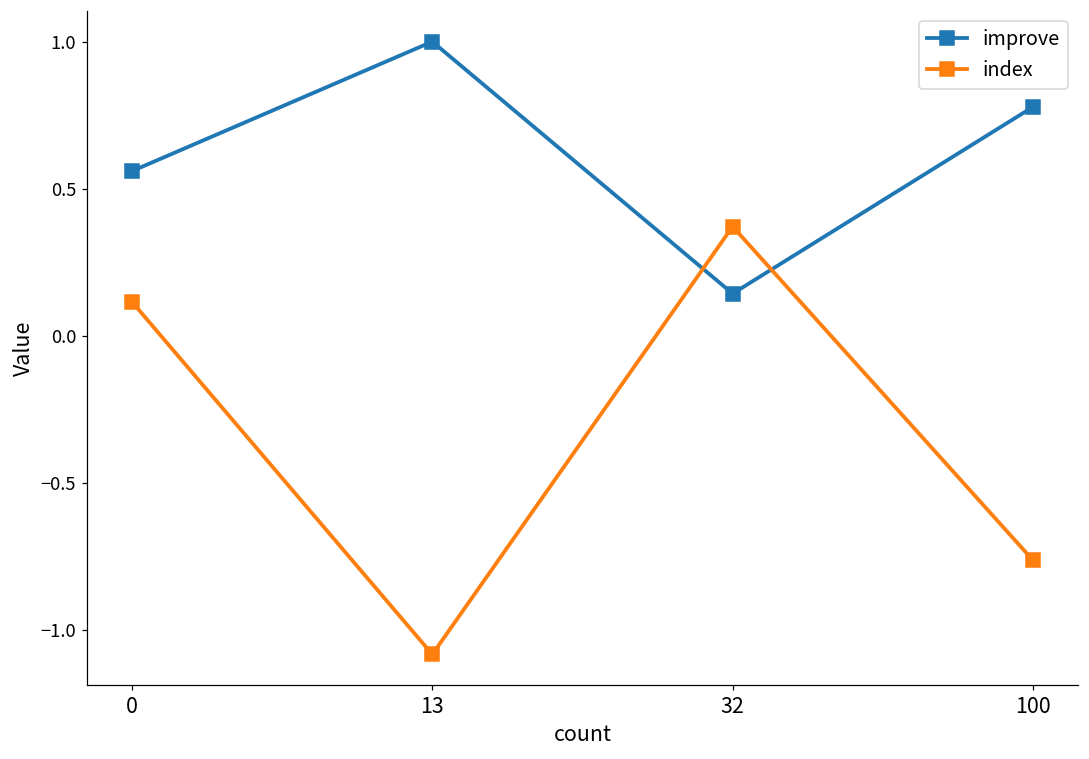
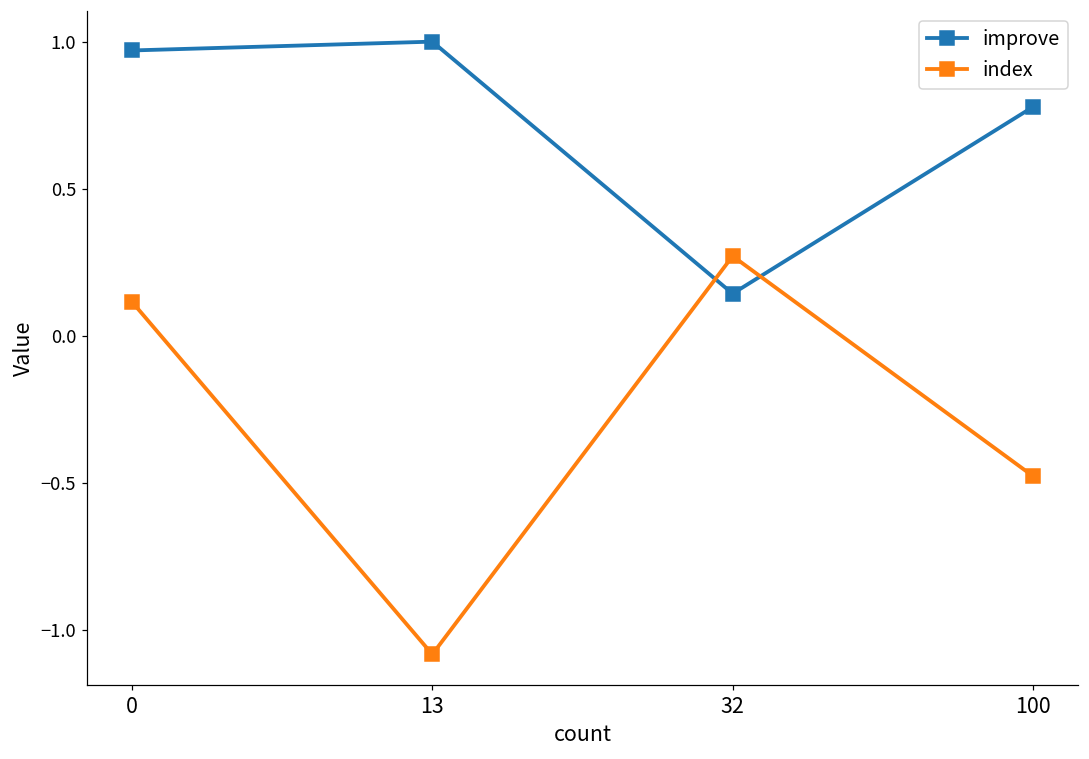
  {
    "improve": {
-     "0": 0.56,
+     "0": 0.97,
      "13": 1.00,
      "32": 0.14,
      "100": 0.78
    },
    "index": {
      "0": 0.12,
      "13": -1.08,
-     "32": 0.37,
-     "100": -0.76
+     "32": 0.27,
+     "100": -0.48
    }
  }
